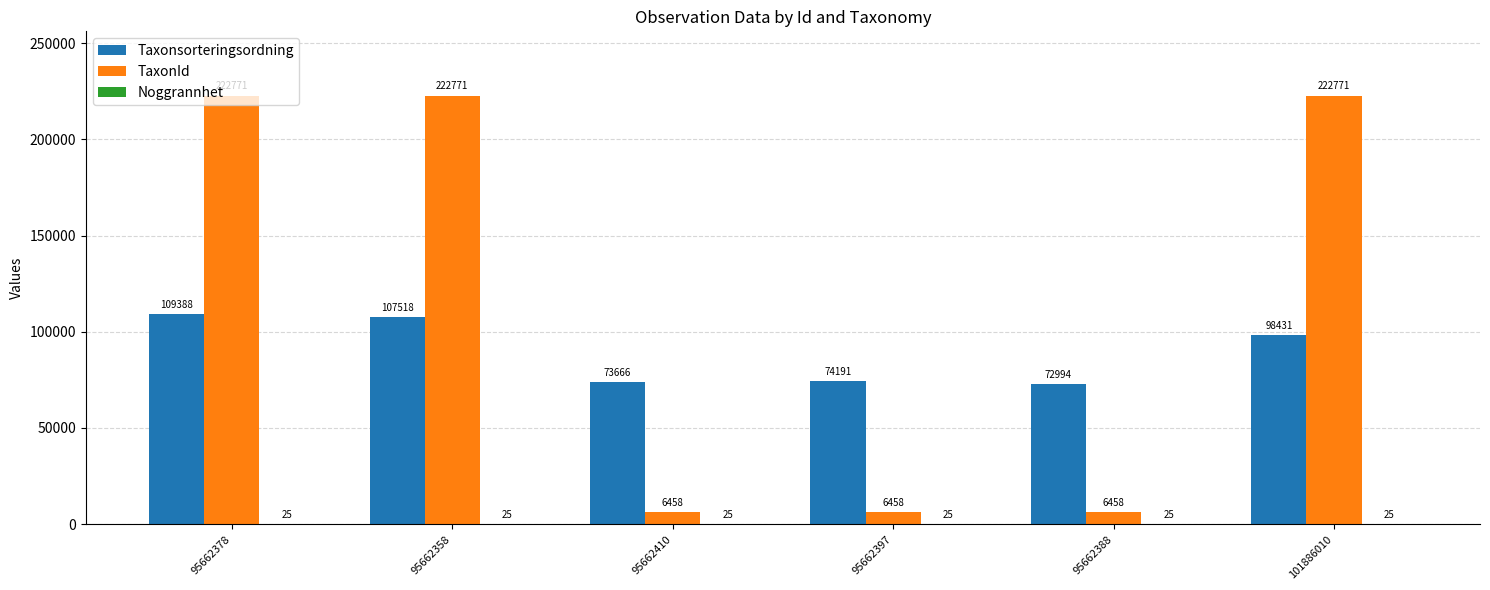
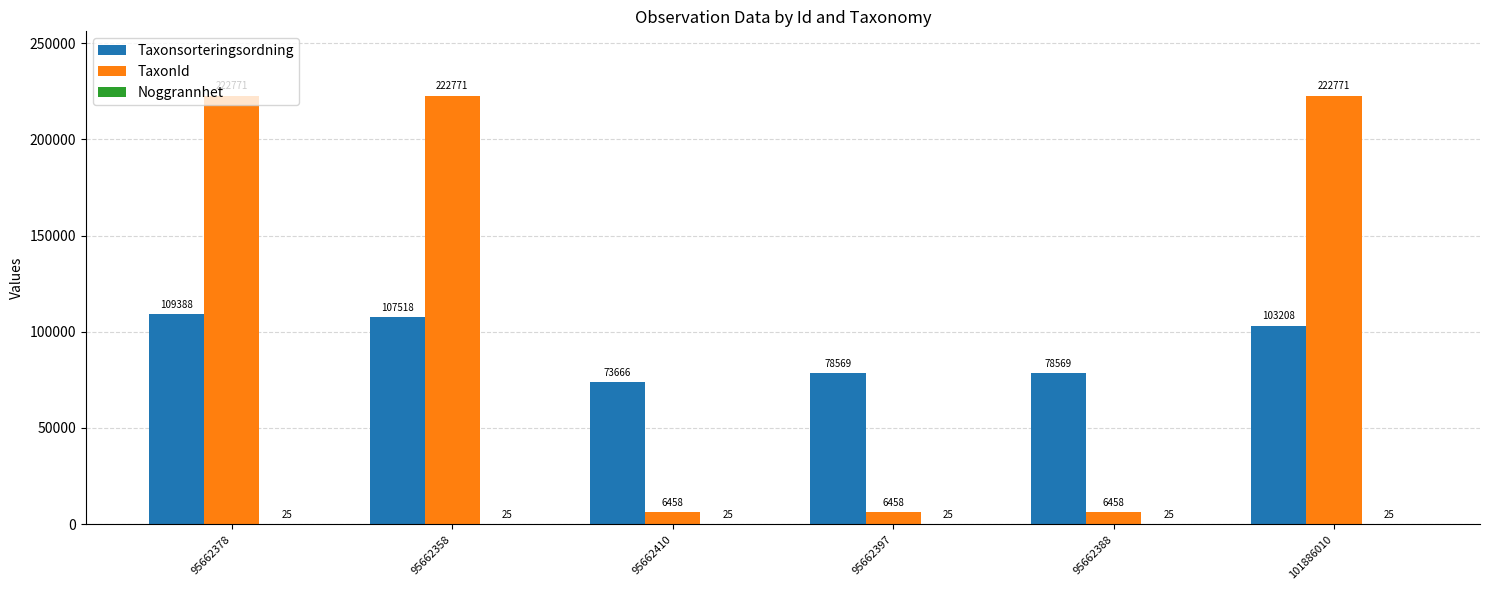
  {
    "Taxonsorteringsordning": {
      "95662378": 109388,
      "95662358": 107518,
      "95662410": 73666,
-     "95662397": 74191,
-     "95662388": 72994,
-     "101886010": 98431
+     "95662397": 78569,
+     "95662388": 78569,
+     "101886010": 103208
    },
    "TaxonId": {
      "95662358": 222771,
      "95662410": 6458,
      "95662397": 6458,
      "95662388": 6458,
      "101886010": 222771
    },
    "Noggrannhet": {
      "95662378": 25,
      "95662358": 25,
      "95662410": 25,
      "95662397": 25,
      "95662388": 25,
      "101886010": 25
    }
  }
